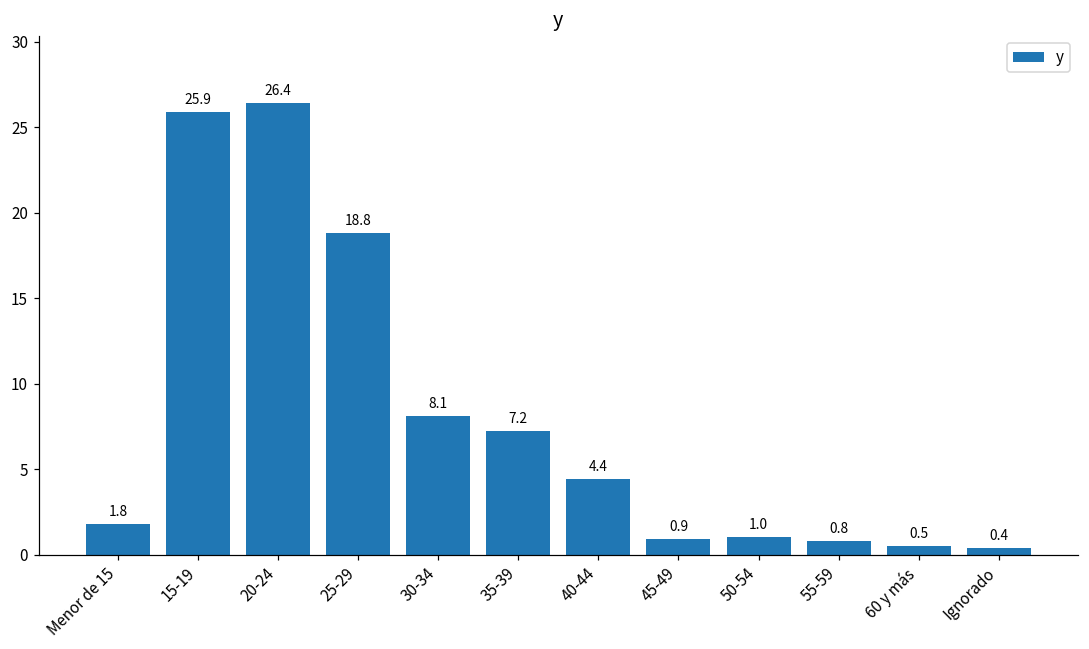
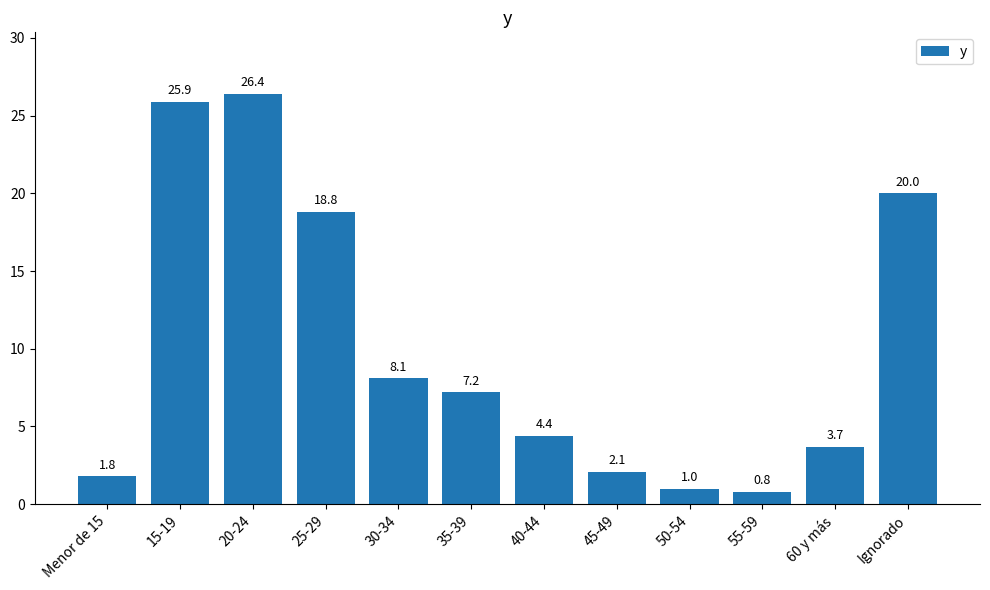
  {
    "Menor de 15": 1.8,
    "15-19": 25.9,
    "20-24": 26.4,
    "25-29": 18.8,
    "30-34": 8.1,
    "35-39": 7.2,
    "40-44": 4.4,
-   "45-49": 0.9,
+   "45-49": 2.1,
    "50-54": 1.0,
    "55-59": 0.8,
-   "60 y más": 0.5,
-   "Ignorado": 0.4
+   "60 y más": 3.7,
+   "Ignorado": 20.0
  }
